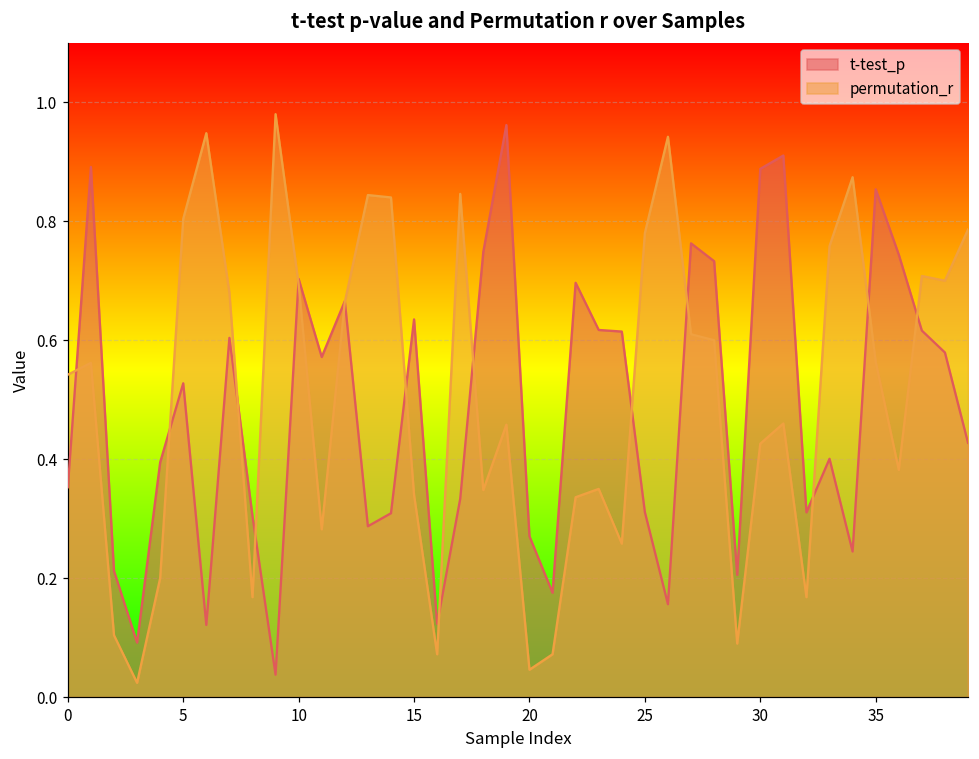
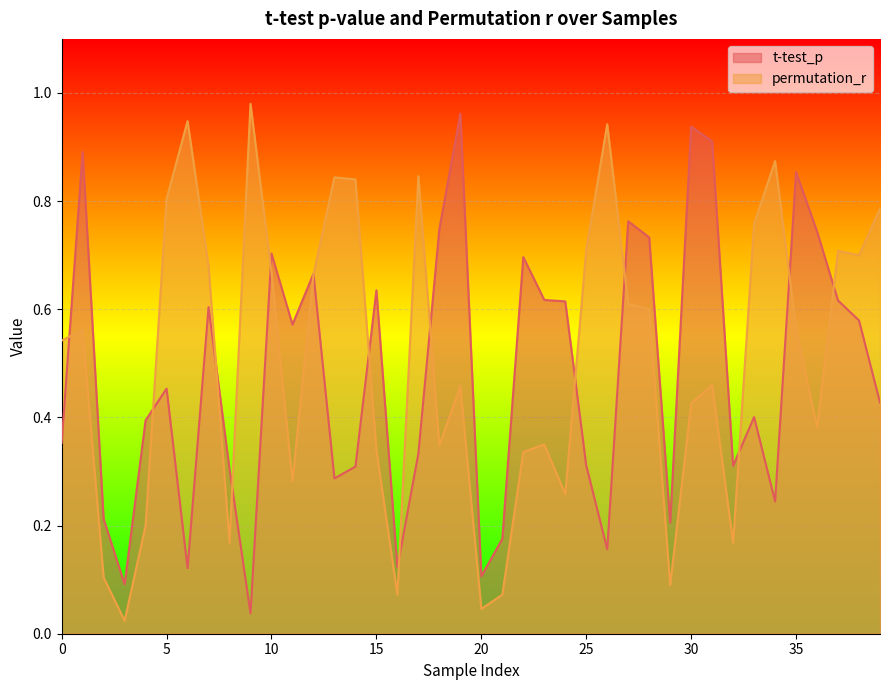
  {
    "t-test_p": {
      "0": 0.35,
-     "5": 0.53,
+     "5": 0.45,
      "10": 0.70,
      "15": 0.64,
-     "20": 0.27,
+     "20": 0.11,
      "25": 0.31,
-     "30": 0.89,
+     "30": 0.94,
      "35": 0.85
    },
    "permutation_r": {
      "0": 0.54,
      "5": 0.80,
-     "10": 0.69,
+     "10": 0.67,
      "15": 0.34,
      "20": 0.05,
-     "25": 0.78,
+     "25": 0.71,
      "30": 0.43,
      "35": 0.56
    }
  }
